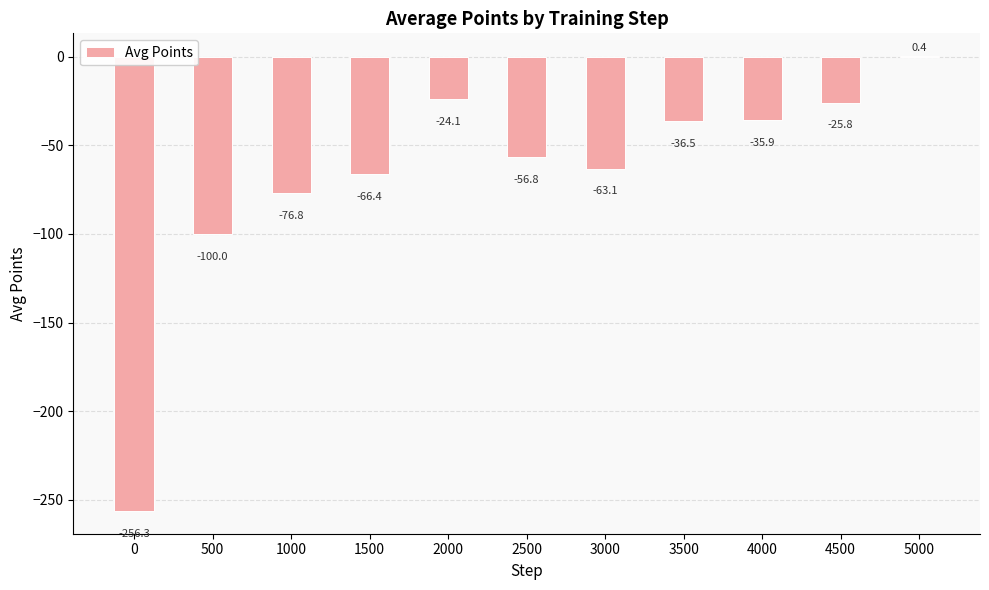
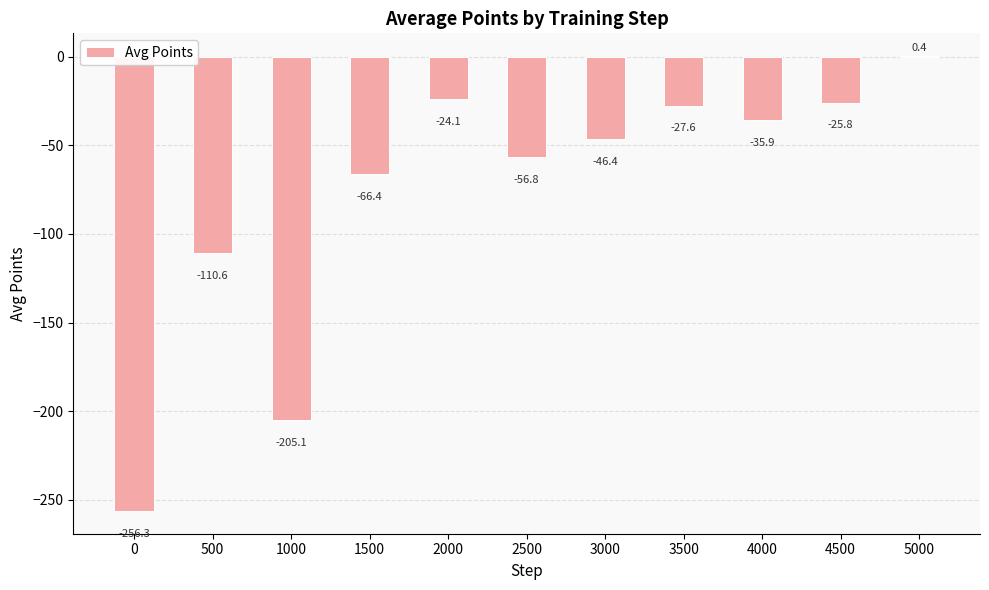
  {
    "0": -256.3,
-   "500": -100.0,
-   "1000": -76.8,
+   "500": -110.6,
+   "1000": -205.1,
    "1500": -66.4,
    "2000": -24.1,
    "2500": -56.8,
-   "3000": -63.1,
-   "3500": -36.5,
+   "3000": -46.4,
+   "3500": -27.6,
    "4000": -35.9,
    "4500": -25.8,
    "5000": 0.4
  }
